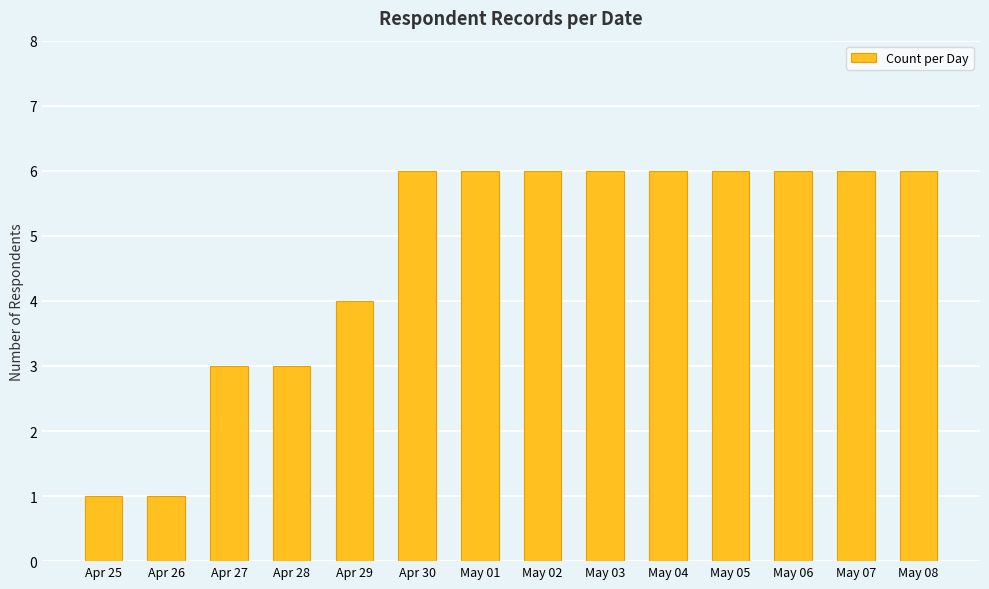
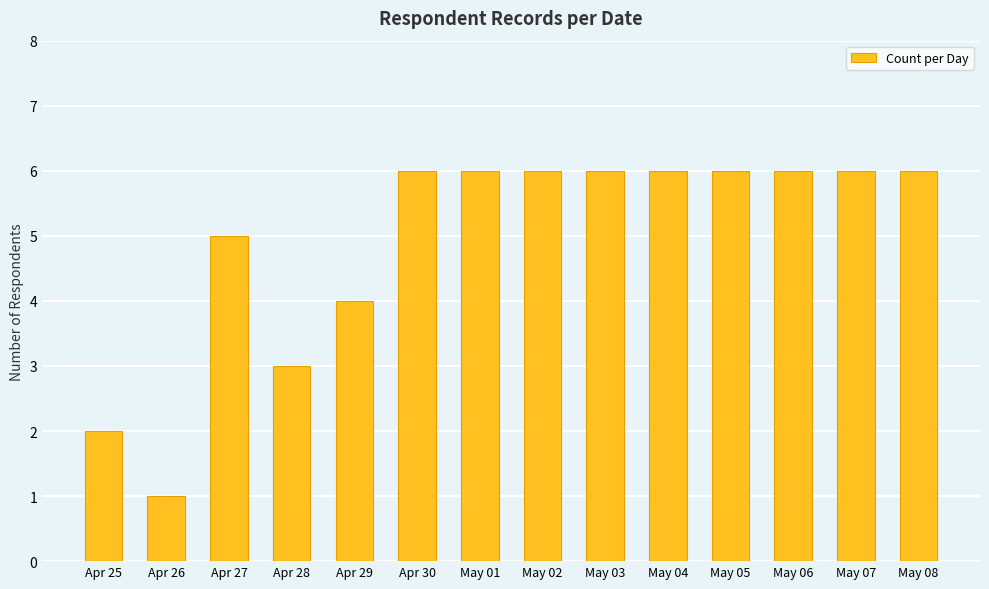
  {
-   "Apr 25": 1,
+   "Apr 25": 2,
    "Apr 26": 1,
-   "Apr 27": 3,
+   "Apr 27": 5,
    "Apr 28": 3,
    "Apr 29": 4,
    "Apr 30": 6,
    "May 01": 6,
    "May 02": 6,
    "May 03": 6,
    "May 04": 6,
    "May 05": 6,
    "May 06": 6,
    "May 07": 6,
    "May 08": 6
  }
